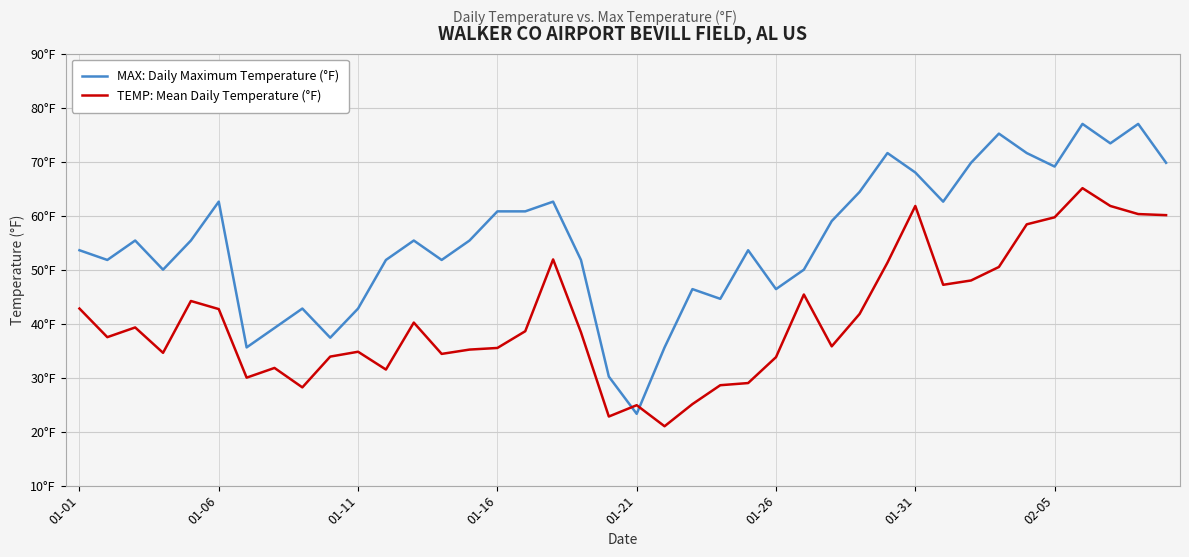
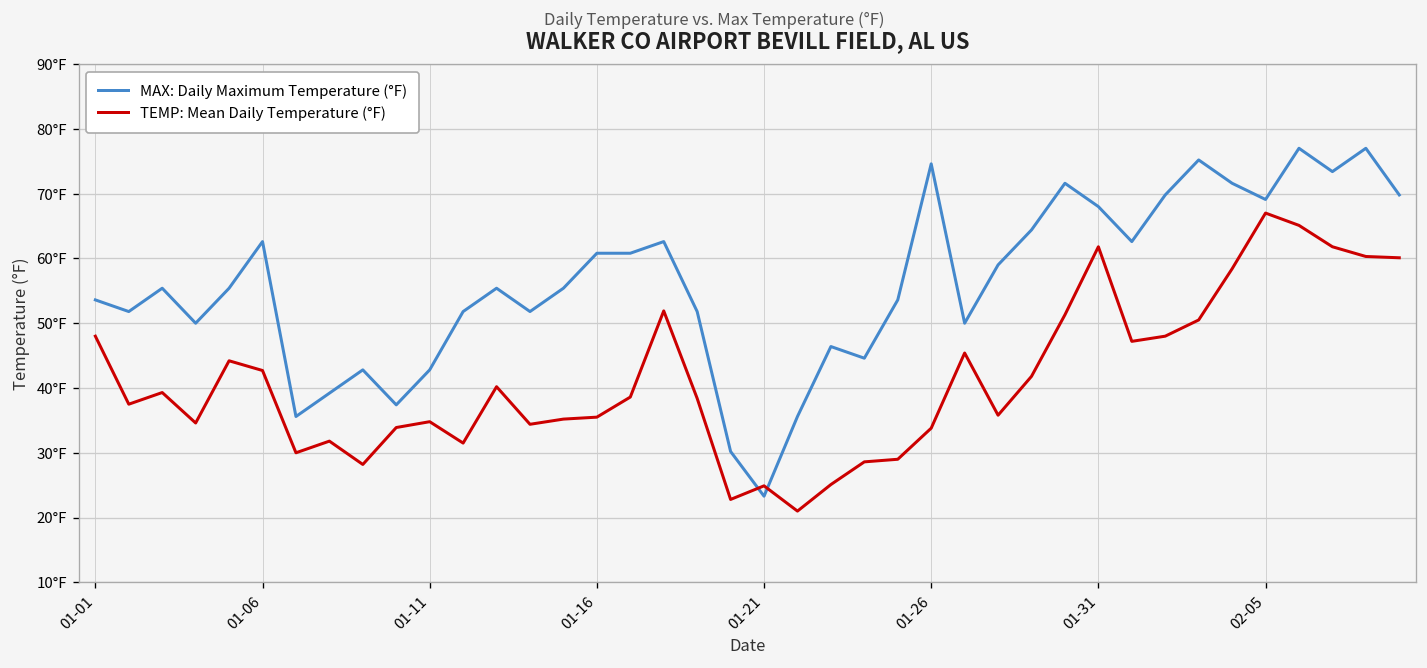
  {
    "MAX: Daily Maximum Temperature (°F)": {
      "01-01": "54°F",
      "01-06": "63°F",
      "01-11": "43°F",
      "01-16": "61°F",
      "01-21": "23°F",
-     "01-26": "46°F",
+     "01-26": "75°F",
      "01-31": "68°F",
      "02-05": "69°F"
    },
    "TEMP: Mean Daily Temperature (°F)": {
-     "01-01": "43°F",
+     "01-01": "48°F",
      "01-06": "43°F",
      "01-11": "35°F",
      "01-16": "36°F",
      "01-21": "25°F",
      "01-26": "34°F",
      "01-31": "62°F",
-     "02-05": "60°F"
+     "02-05": "67°F"
    }
  }
